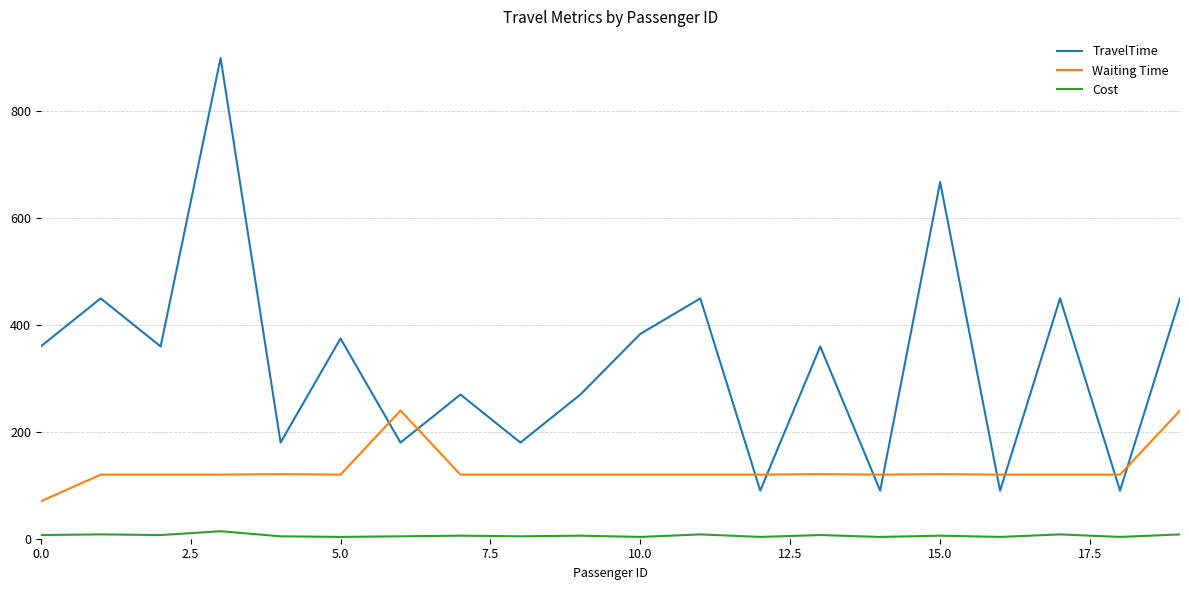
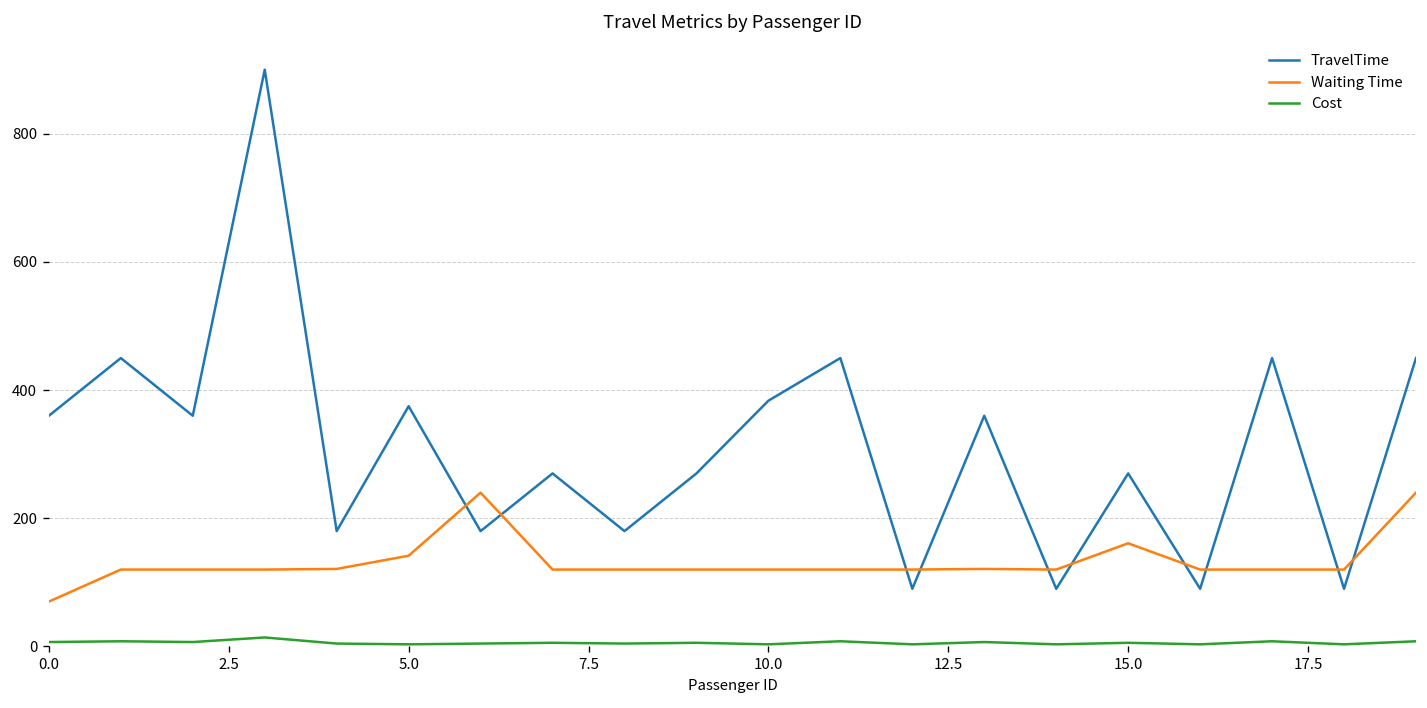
  {
    "TravelTime": {
      "0.0": 360,
      "5.0": 370,
      "10.0": 380,
-     "15.0": 670
+     "15.0": 270
    },
    "Waiting Time": {
      "0.0": 70,
-     "5.0": 120,
+     "5.0": 140,
      "10.0": 120,
-     "15.0": 120
+     "15.0": 160
    },
    "Cost": {
      "0.0": 10,
      "5.0": 0,
      "10.0": 0,
      "15.0": 10
    }
  }
